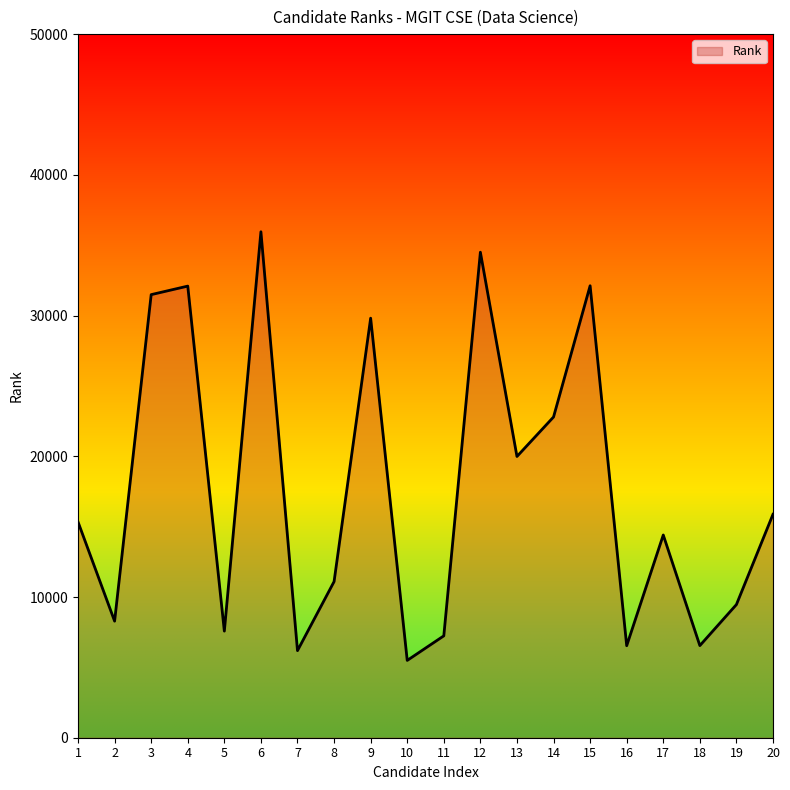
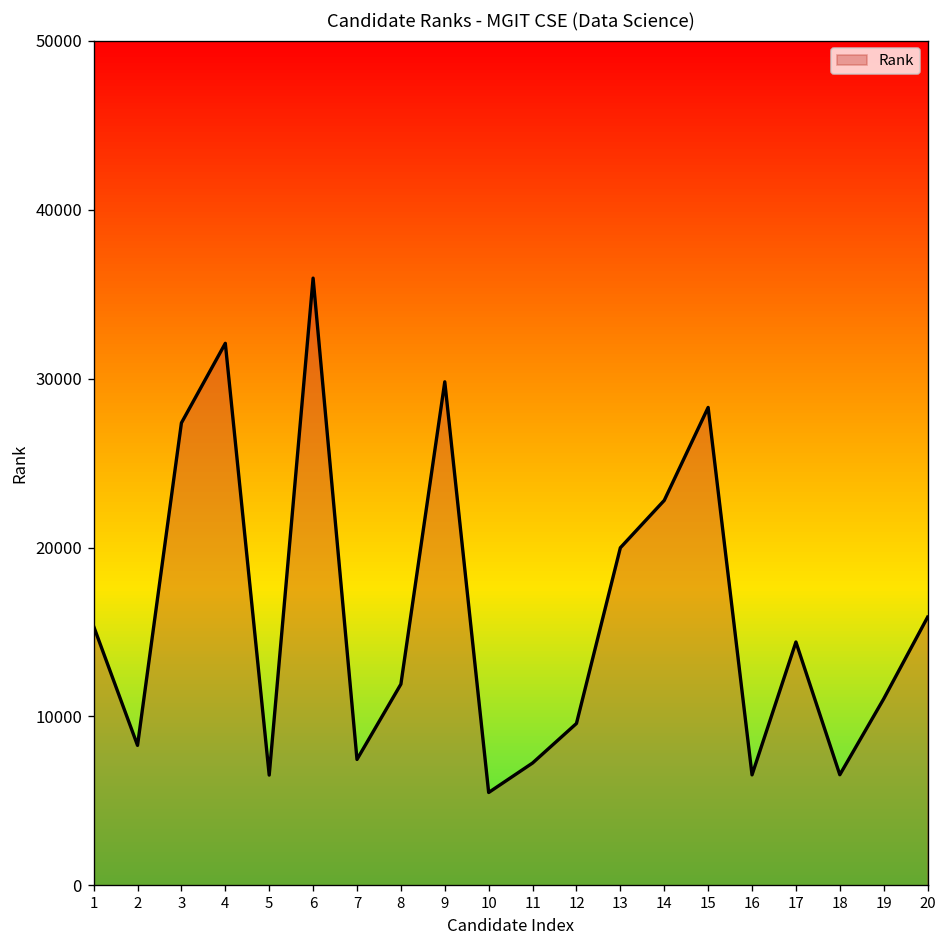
  {
    "1": 15300,
    "2": 8300,
-   "3": 31500,
+   "3": 27400,
    "4": 32100,
-   "5": 7600,
+   "5": 6500,
    "6": 36000,
-   "7": 6200,
-   "8": 11100,
+   "7": 7500,
+   "8": 11900,
    "9": 29800,
    "10": 5500,
    "11": 7200,
-   "12": 34500,
+   "12": 9600,
    "13": 20000,
    "14": 22800,
-   "15": 32100,
+   "15": 28300,
    "16": 6500,
    "17": 14400,
    "18": 6500,
-   "19": 9500,
+   "19": 11000,
    "20": 15900
  }
